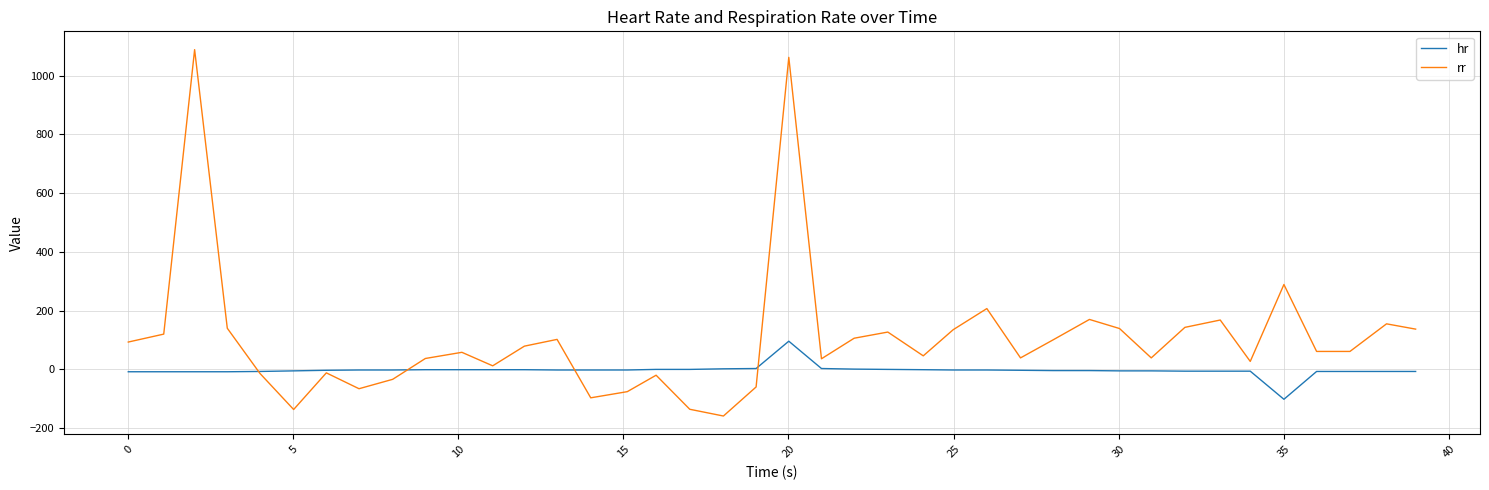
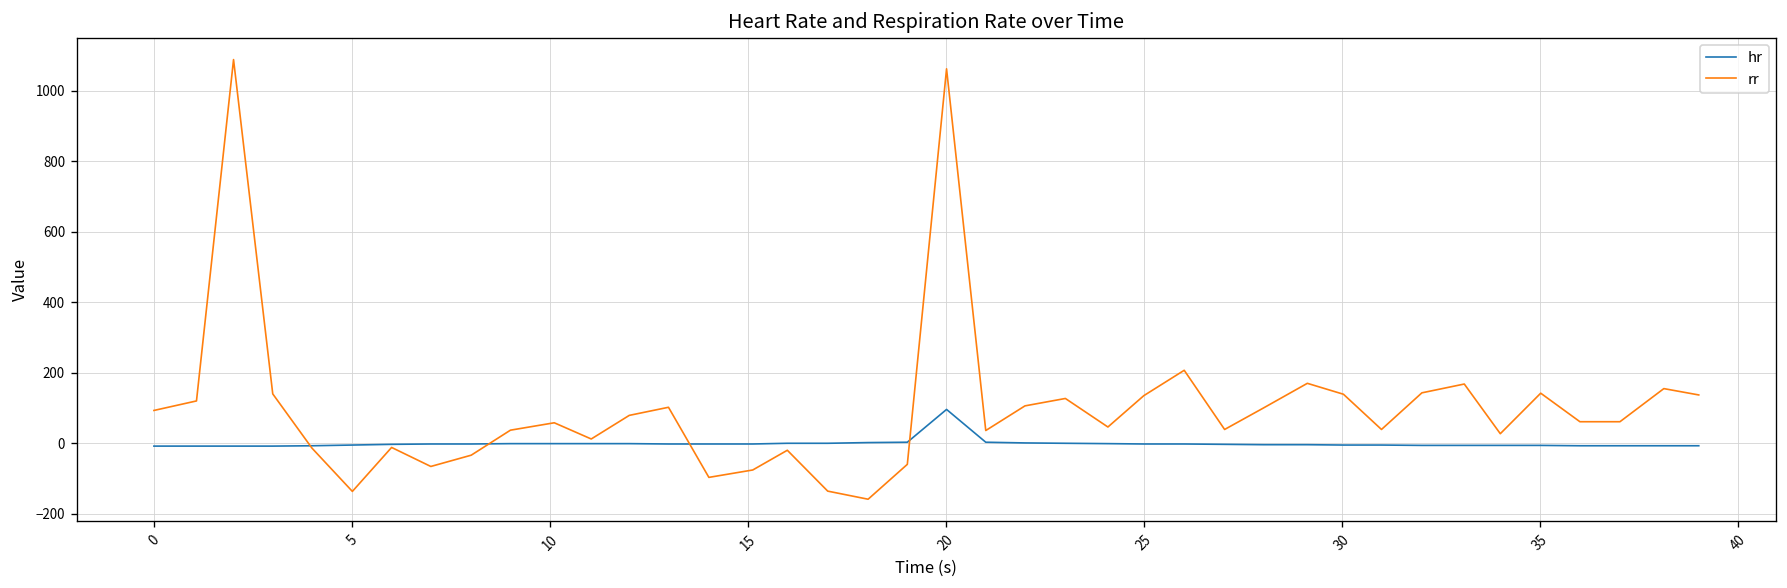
  {
    "hr": {
      "0": -10,
      "5": -10,
      "20": 100,
      "25": 0,
-     "35": -100
+     "35": -10
    },
    "rr": {
      "0": 90,
      "5": -140,
      "20": 1060,
      "25": 130,
-     "35": 290
+     "35": 140
    }
  }
